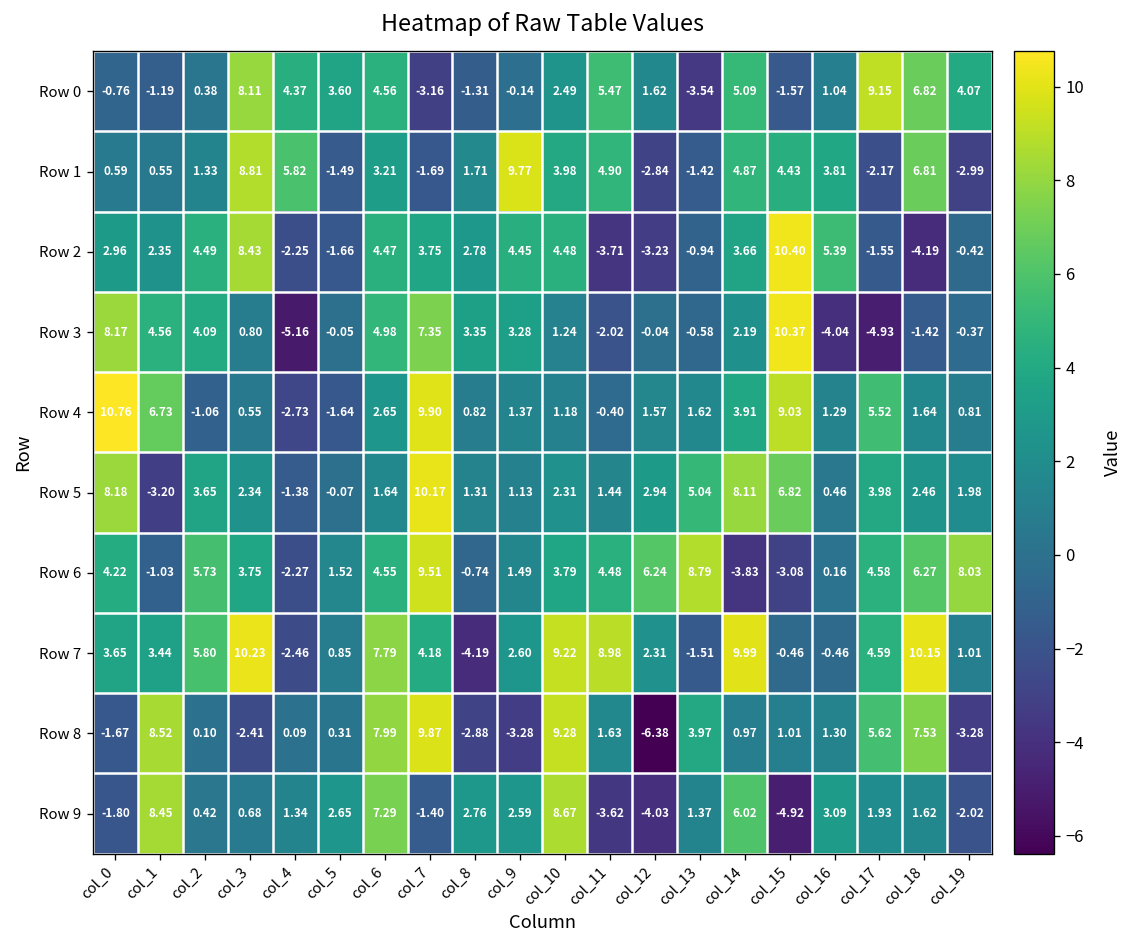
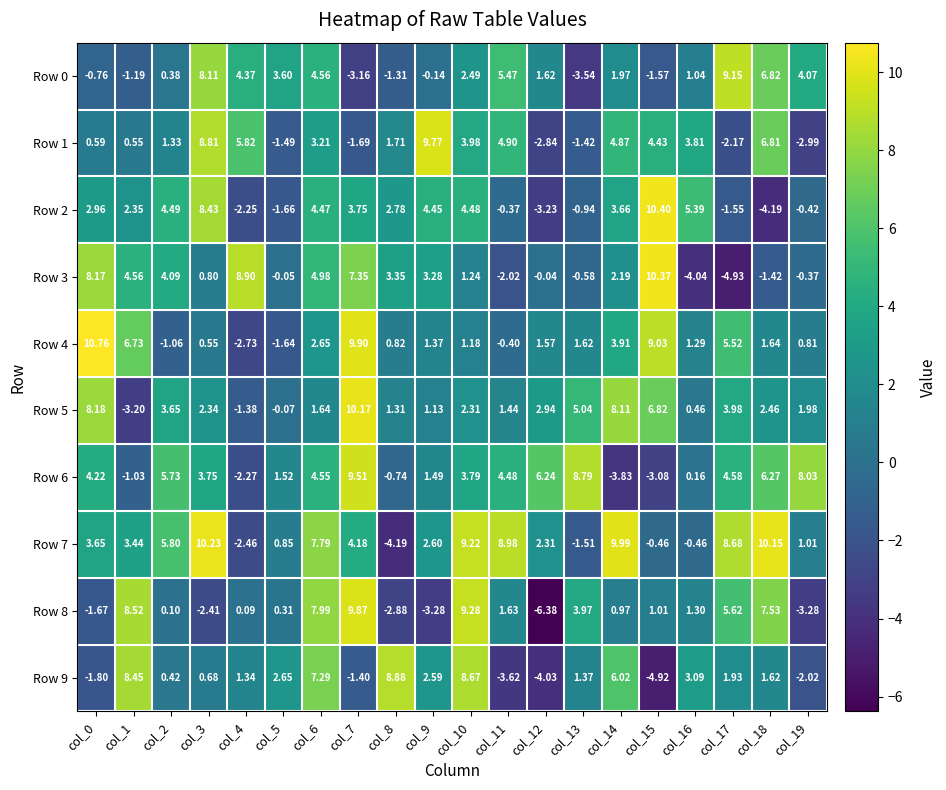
  {
    "Row 0": {
      "col_0": -0.76,
      "col_1": -1.19,
      "col_2": 0.38,
      "col_3": 8.11,
      "col_4": 4.37,
      "col_5": 3.60,
      "col_6": 4.56,
      "col_7": -3.16,
      "col_8": -1.31,
      "col_9": -0.14,
      "col_10": 2.49,
      "col_11": 5.47,
      "col_12": 1.62,
      "col_13": -3.54,
-     "col_14": 5.09,
+     "col_14": 1.97,
      "col_15": -1.57,
      "col_16": 1.04,
      "col_17": 9.15,
      "col_18": 6.82,
      "col_19": 4.07
    },
    "Row 1": {
      "col_0": 0.59,
      "col_1": 0.55,
      "col_2": 1.33,
      "col_3": 8.81,
      "col_4": 5.82,
      "col_5": -1.49,
      "col_6": 3.21,
      "col_7": -1.69,
      "col_8": 1.71,
      "col_9": 9.77,
      "col_10": 3.98,
      "col_11": 4.90,
      "col_12": -2.84,
      "col_13": -1.42,
      "col_14": 4.87,
      "col_15": 4.43,
      "col_16": 3.81,
      "col_17": -2.17,
      "col_18": 6.81,
      "col_19": -2.99
    },
    "Row 2": {
      "col_0": 2.96,
      "col_1": 2.35,
      "col_2": 4.49,
      "col_3": 8.43,
      "col_4": -2.25,
      "col_5": -1.66,
      "col_6": 4.47,
      "col_7": 3.75,
      "col_8": 2.78,
      "col_9": 4.45,
      "col_10": 4.48,
-     "col_11": -3.71,
+     "col_11": -0.37,
      "col_12": -3.23,
      "col_13": -0.94,
      "col_14": 3.66,
      "col_15": 10.40,
      "col_16": 5.39,
      "col_17": -1.55,
      "col_18": -4.19,
      "col_19": -0.42
    },
    "Row 3": {
      "col_0": 8.17,
      "col_1": 4.56,
      "col_2": 4.09,
      "col_3": 0.80,
-     "col_4": -5.16,
+     "col_4": 8.90,
      "col_5": -0.05,
      "col_6": 4.98,
      "col_7": 7.35,
      "col_8": 3.35,
      "col_9": 3.28,
      "col_10": 1.24,
      "col_11": -2.02,
      "col_12": -0.04,
      "col_13": -0.58,
      "col_14": 2.19,
      "col_15": 10.37,
      "col_16": -4.04,
      "col_17": -4.93,
      "col_18": -1.42,
      "col_19": -0.37
    },
    "Row 4": {
      "col_0": 10.76,
      "col_1": 6.73,
      "col_2": -1.06,
      "col_3": 0.55,
      "col_4": -2.73,
      "col_5": -1.64,
      "col_6": 2.65,
      "col_7": 9.90,
      "col_8": 0.82,
      "col_9": 1.37,
      "col_10": 1.18,
      "col_11": -0.40,
      "col_12": 1.57,
      "col_13": 1.62,
      "col_14": 3.91,
      "col_15": 9.03,
      "col_16": 1.29,
      "col_17": 5.52,
      "col_18": 1.64,
      "col_19": 0.81
    },
    "Row 5": {
      "col_0": 8.18,
      "col_1": -3.20,
      "col_2": 3.65,
      "col_3": 2.34,
      "col_4": -1.38,
      "col_5": -0.07,
      "col_6": 1.64,
      "col_7": 10.17,
      "col_8": 1.31,
      "col_9": 1.13,
      "col_10": 2.31,
      "col_11": 1.44,
      "col_12": 2.94,
      "col_13": 5.04,
      "col_14": 8.11,
      "col_15": 6.82,
      "col_16": 0.46,
      "col_17": 3.98,
      "col_18": 2.46,
      "col_19": 1.98
    },
    "Row 6": {
      "col_0": 4.22,
      "col_1": -1.03,
      "col_2": 5.73,
      "col_3": 3.75,
      "col_4": -2.27,
      "col_5": 1.52,
      "col_6": 4.55,
      "col_7": 9.51,
      "col_8": -0.74,
      "col_9": 1.49,
      "col_10": 3.79,
      "col_11": 4.48,
      "col_12": 6.24,
      "col_13": 8.79,
      "col_14": -3.83,
      "col_15": -3.08,
      "col_16": 0.16,
      "col_17": 4.58,
      "col_18": 6.27,
      "col_19": 8.03
    },
    "Row 7": {
      "col_0": 3.65,
      "col_1": 3.44,
      "col_2": 5.80,
      "col_3": 10.23,
      "col_4": -2.46,
      "col_5": 0.85,
      "col_6": 7.79,
      "col_7": 4.18,
      "col_8": -4.19,
      "col_9": 2.60,
      "col_10": 9.22,
      "col_11": 8.98,
      "col_12": 2.31,
      "col_13": -1.51,
      "col_14": 9.99,
      "col_15": -0.46,
      "col_16": -0.46,
-     "col_17": 4.59,
+     "col_17": 8.68,
      "col_18": 10.15,
      "col_19": 1.01
    },
    "Row 8": {
      "col_0": -1.67,
      "col_1": 8.52,
      "col_2": 0.10,
      "col_3": -2.41,
      "col_4": 0.09,
      "col_5": 0.31,
      "col_6": 7.99,
      "col_7": 9.87,
      "col_8": -2.88,
      "col_9": -3.28,
      "col_10": 9.28,
      "col_11": 1.63,
      "col_12": -6.38,
      "col_13": 3.97,
      "col_14": 0.97,
      "col_15": 1.01,
      "col_16": 1.30,
      "col_17": 5.62,
      "col_18": 7.53,
      "col_19": -3.28
    },
    "Row 9": {
      "col_0": -1.80,
      "col_1": 8.45,
      "col_2": 0.42,
      "col_3": 0.68,
      "col_4": 1.34,
      "col_5": 2.65,
      "col_6": 7.29,
      "col_7": -1.40,
-     "col_8": 2.76,
+     "col_8": 8.88,
      "col_9": 2.59,
      "col_10": 8.67,
      "col_11": -3.62,
      "col_12": -4.03,
      "col_13": 1.37,
      "col_14": 6.02,
      "col_15": -4.92,
      "col_16": 3.09,
      "col_17": 1.93,
      "col_18": 1.62,
      "col_19": -2.02
    }
  }
